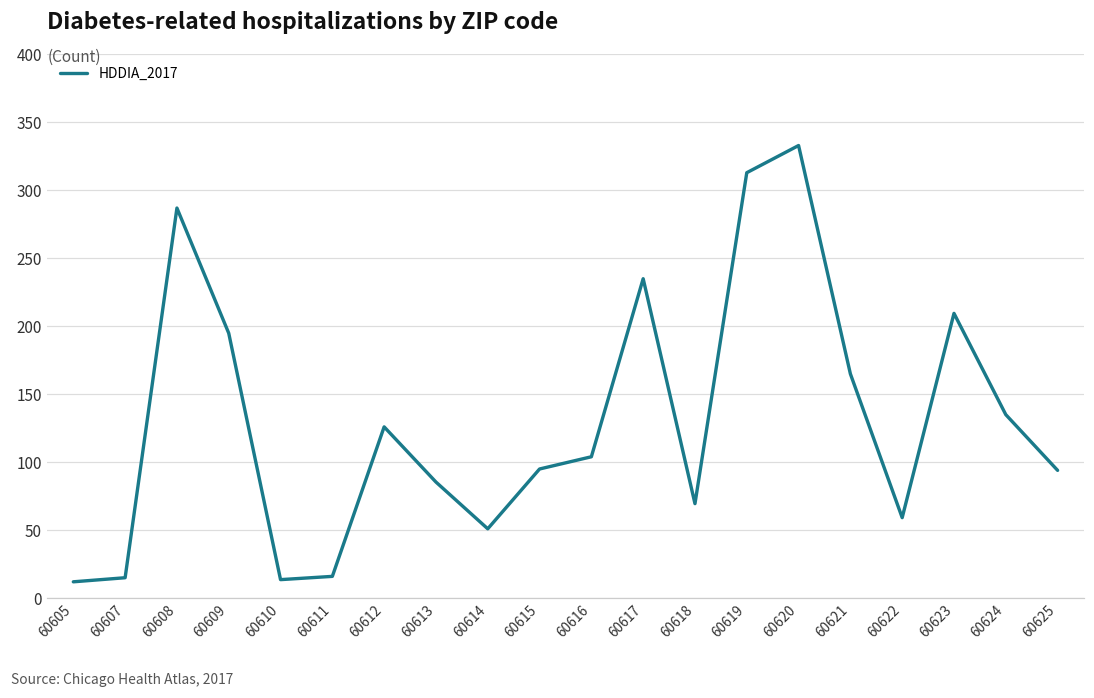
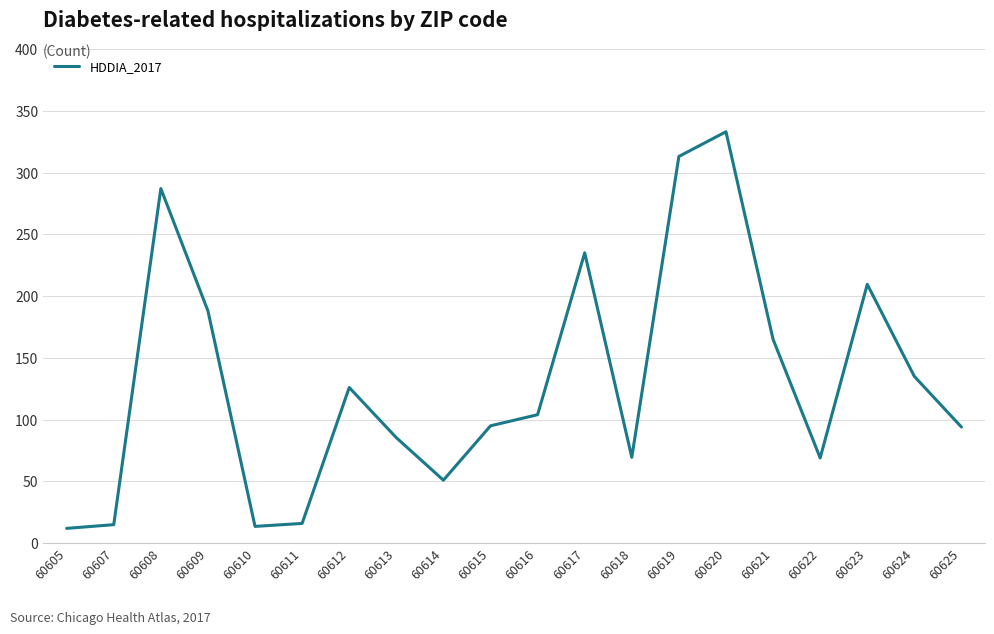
  {
    "60605": 12,
    "60607": 15,
    "60608": 287,
-   "60609": 195,
+   "60609": 188,
    "60610": 14,
    "60611": 16,
    "60612": 126,
    "60613": 85,
    "60614": 51,
    "60615": 95,
    "60616": 104,
    "60617": 235,
    "60618": 70,
    "60619": 313,
    "60620": 333,
    "60621": 165,
-   "60622": 59,
+   "60622": 69,
    "60623": 210,
    "60624": 135,
    "60625": 94
  }
